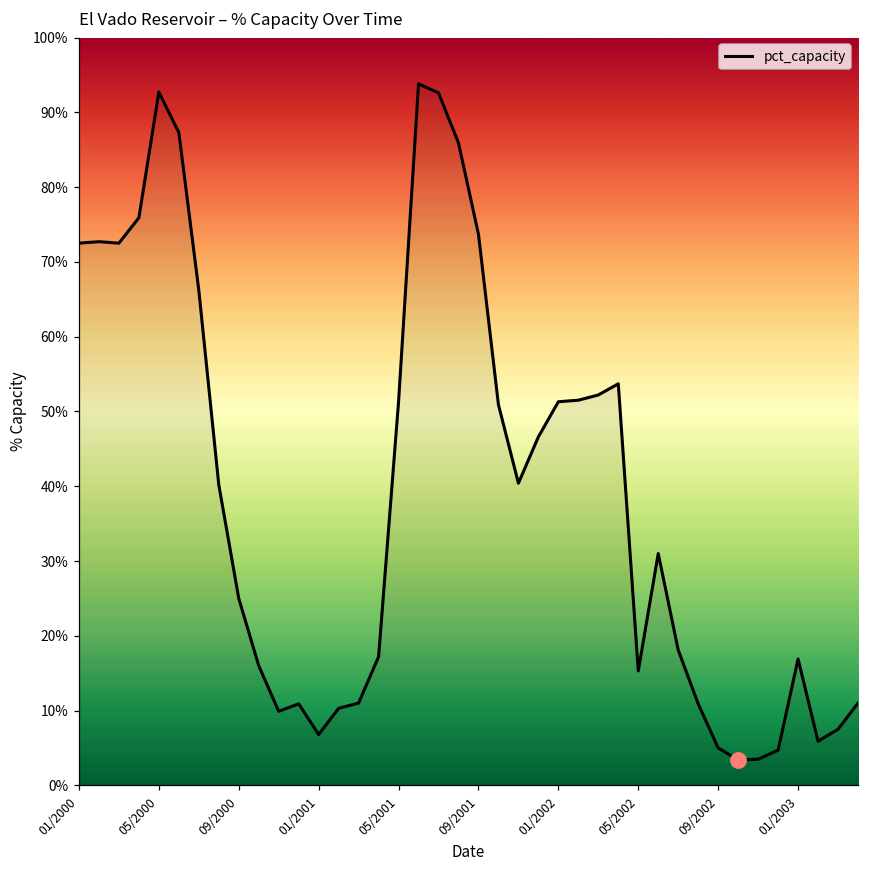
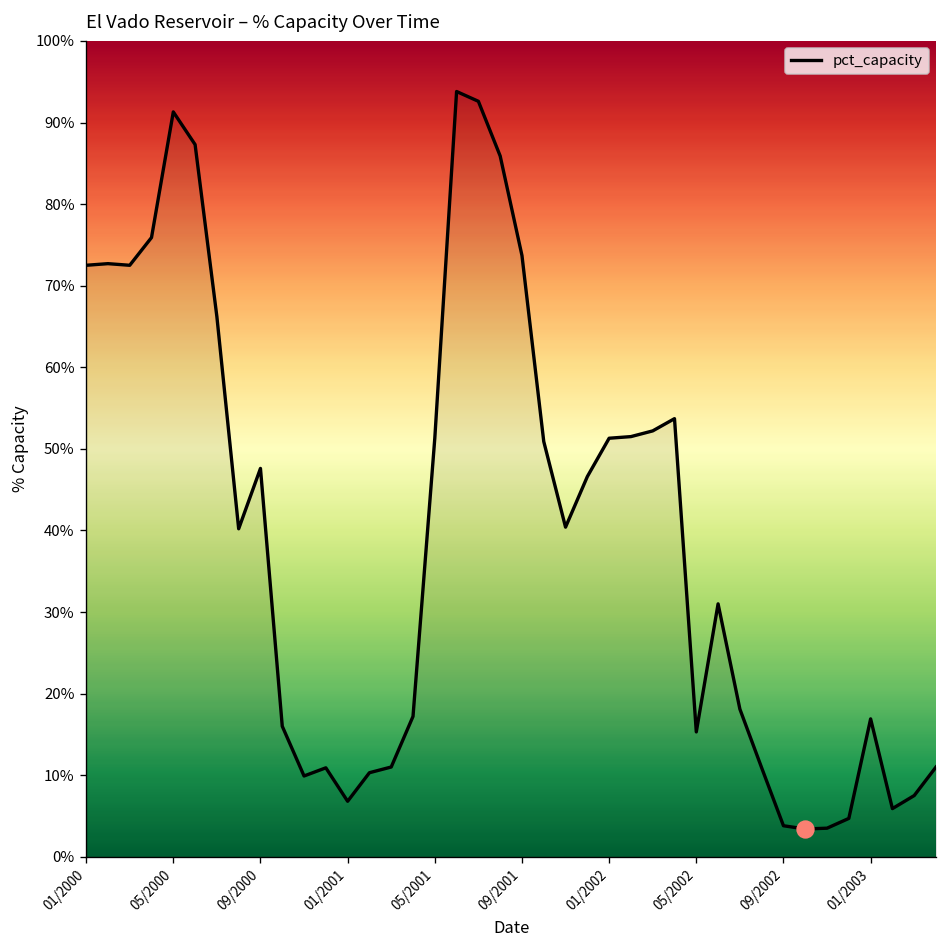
  {
    "pct_capacity": {
      "01/2000": "73%",
-     "05/2000": "93%",
-     "09/2000": "25%",
+     "05/2000": "91%",
+     "09/2000": "48%",
      "01/2001": "7%",
      "05/2001": "51%",
      "09/2001": "74%",
      "01/2002": "51%",
      "05/2002": "15%",
-     "09/2002": "5%",
+     "09/2002": "4%",
      "01/2003": "17%"
    }
  }
